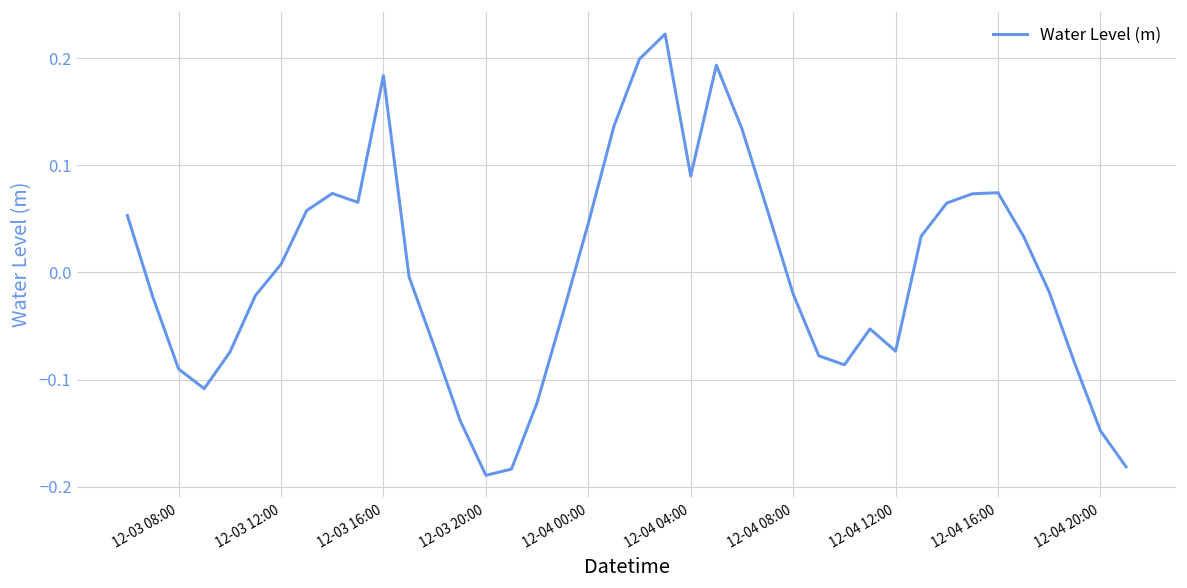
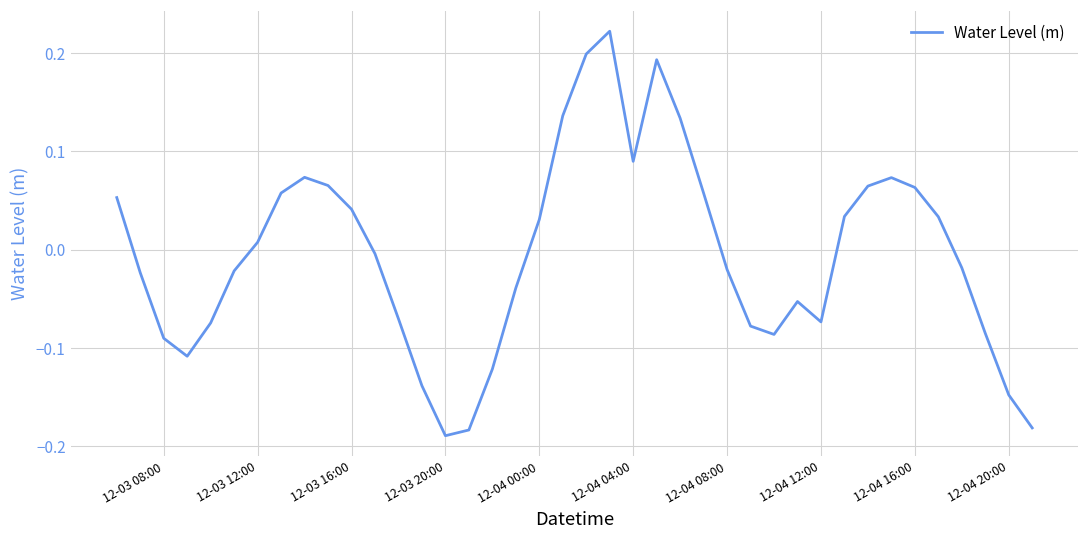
  {
    "12-03 08:00": -0.09,
    "12-03 12:00": 0.01,
-   "12-03 16:00": 0.18,
+   "12-03 16:00": 0.04,
    "12-03 20:00": -0.19,
-   "12-04 00:00": 0.05,
+   "12-04 00:00": 0.03,
    "12-04 04:00": 0.09,
    "12-04 08:00": -0.02,
    "12-04 12:00": -0.07,
-   "12-04 16:00": 0.07,
+   "12-04 16:00": 0.06,
    "12-04 20:00": -0.15
  }
